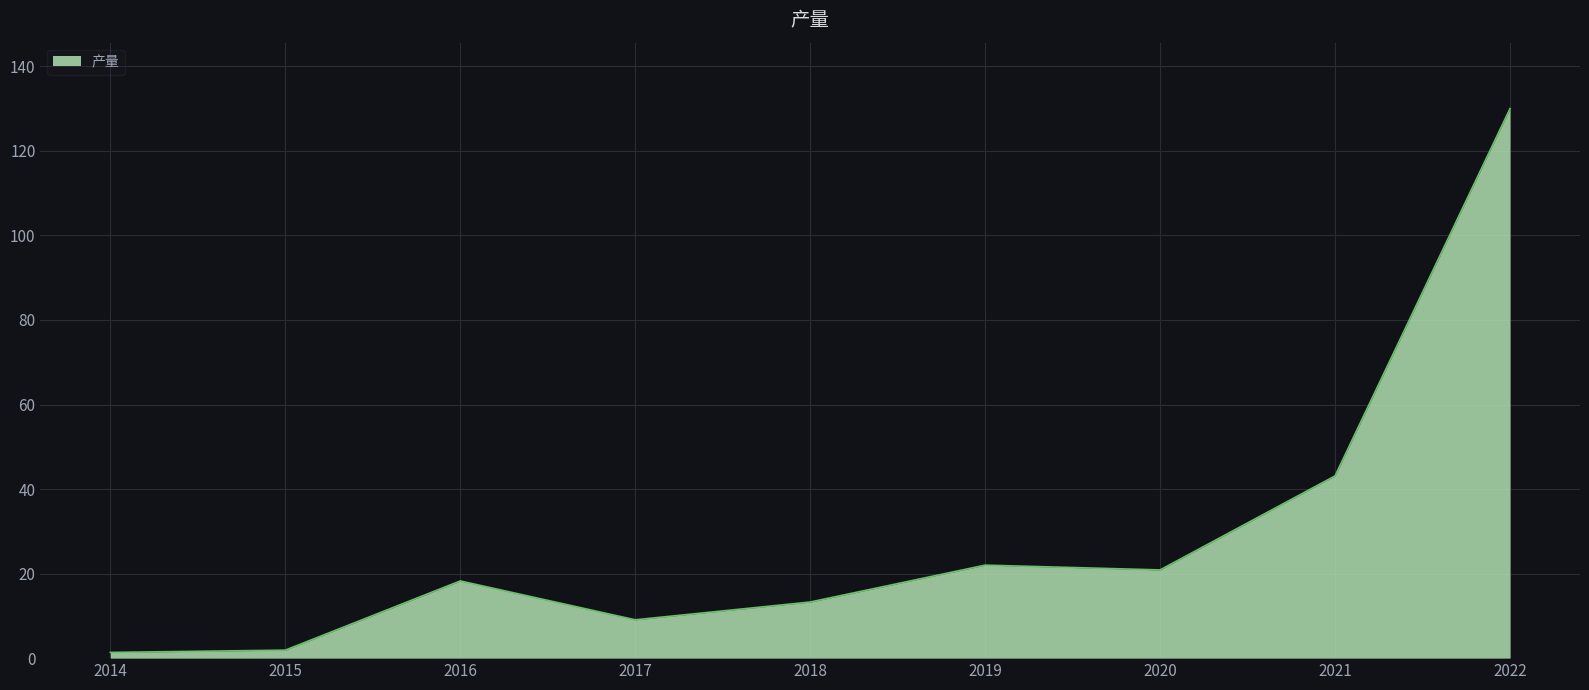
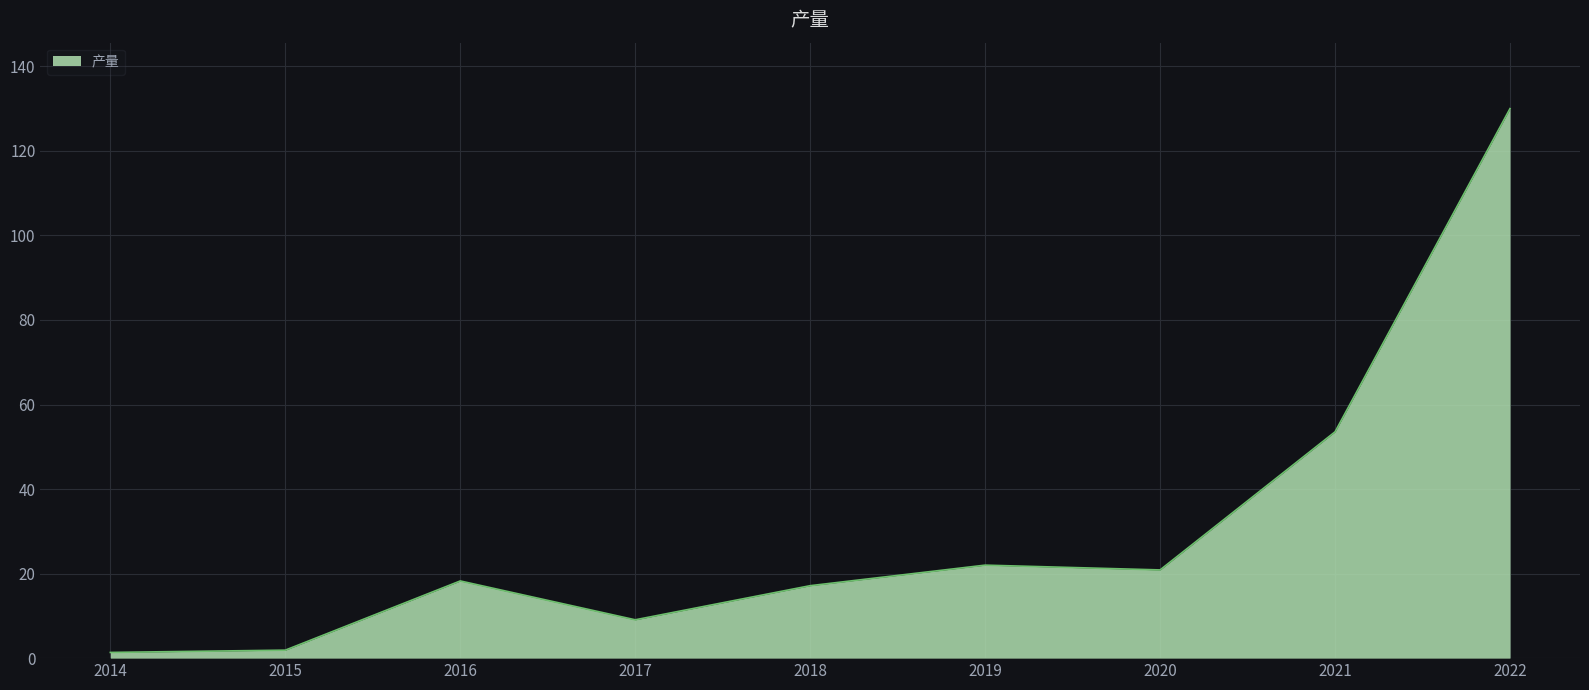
  {
    "2014": 1,
    "2015": 2,
    "2016": 18,
    "2017": 9,
-   "2018": 13,
+   "2018": 17,
    "2019": 22,
    "2020": 21,
-   "2021": 43,
+   "2021": 54,
    "2022": 130
  }
